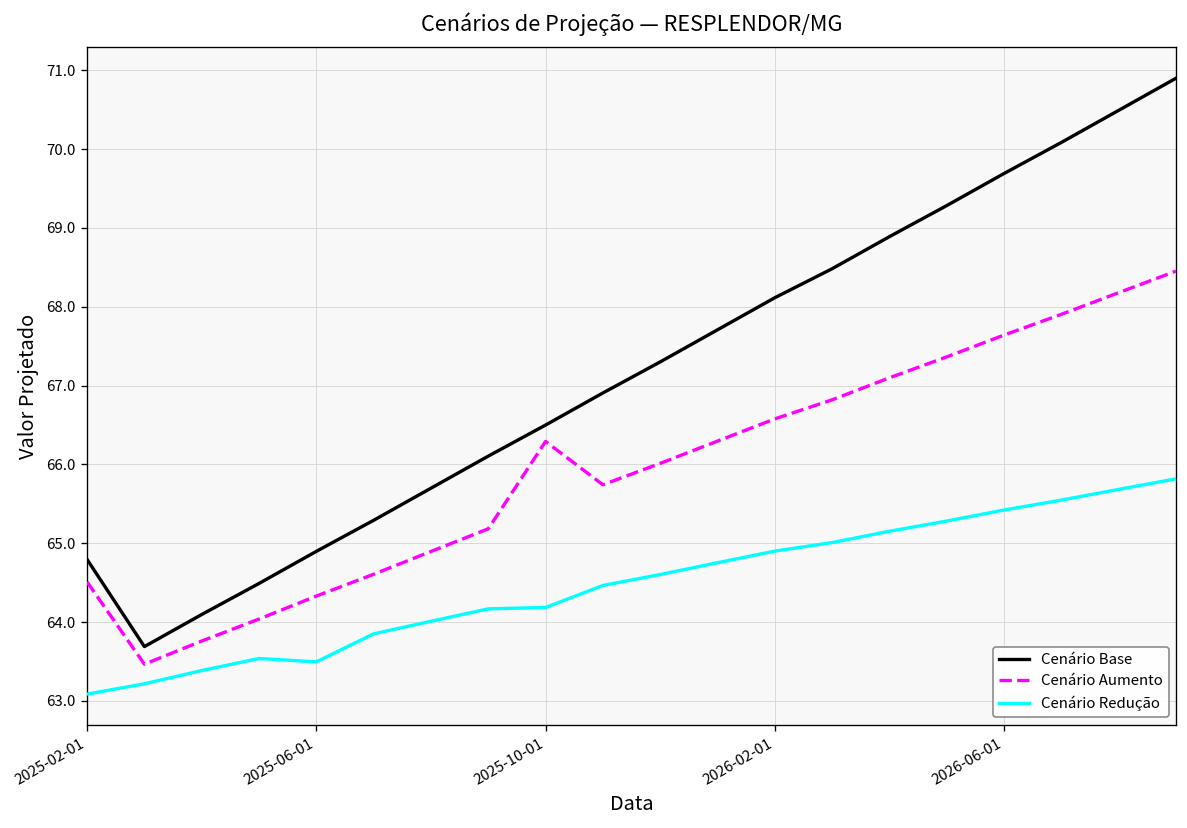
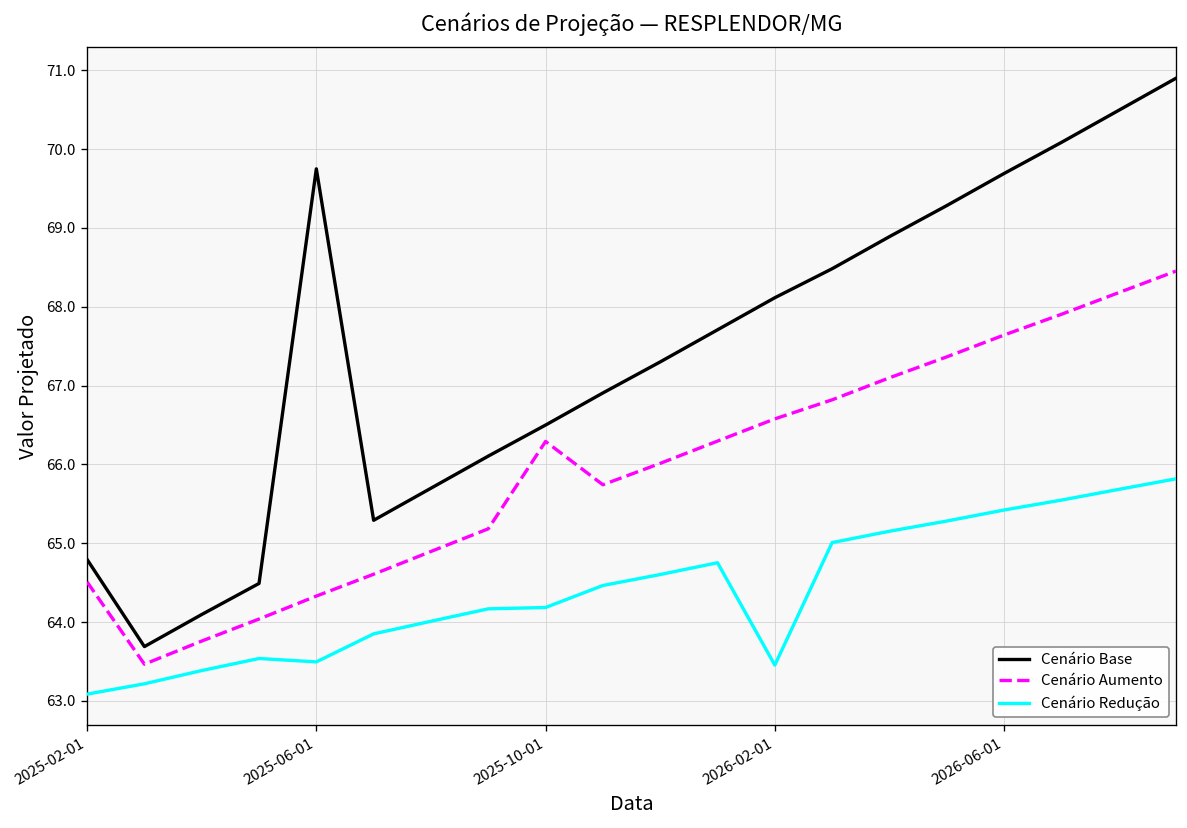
  {
    "Cenário Base": {
      "2025-02-01": 64.8,
-     "2025-06-01": 64.9,
+     "2025-06-01": 69.7,
      "2025-10-01": 66.5,
      "2026-02-01": 68.1,
      "2026-06-01": 69.7
    },
    "Cenário Aumento": {
      "2025-02-01": 64.5,
      "2025-06-01": 64.3,
      "2025-10-01": 66.3,
      "2026-02-01": 66.6,
      "2026-06-01": 67.6
    },
    "Cenário Redução": {
      "2025-02-01": 63.1,
      "2025-06-01": 63.5,
      "2025-10-01": 64.2,
-     "2026-02-01": 64.9,
+     "2026-02-01": 63.5,
      "2026-06-01": 65.4
    }
  }
